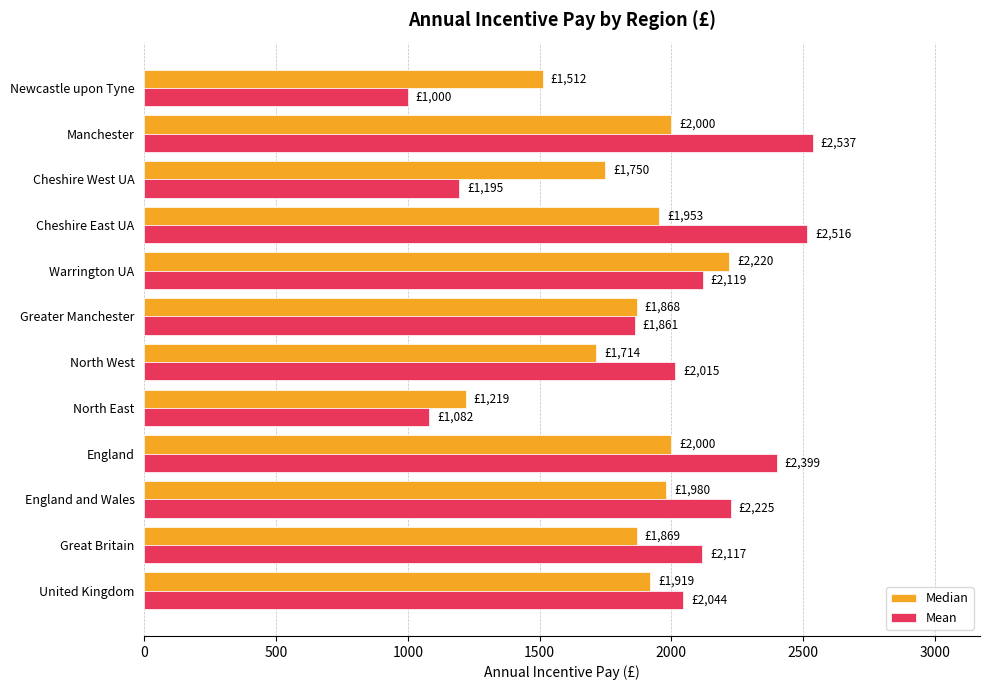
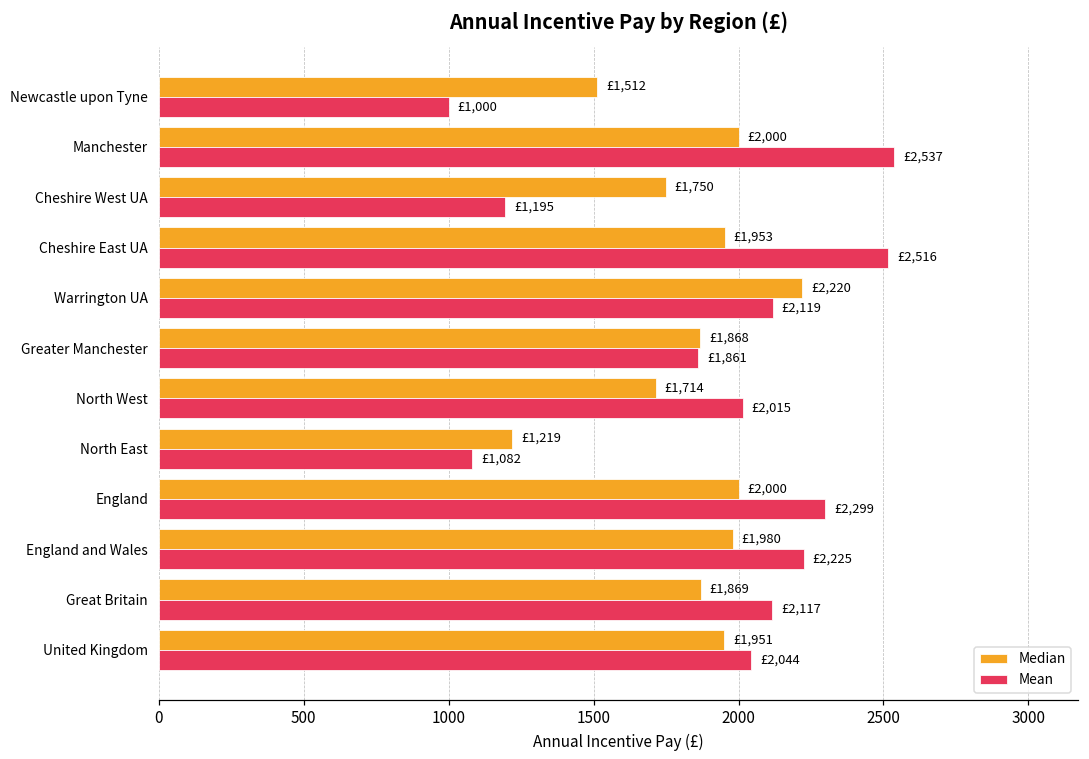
  {
    "Median": {
      "Newcastle upon Tyne": "£1,512",
      "Manchester": "£2,000",
      "Cheshire West UA": "£1,750",
      "Cheshire East UA": "£1,953",
      "Warrington UA": "£2,220",
      "Greater Manchester": "£1,868",
      "North West": "£1,714",
      "North East": "£1,219",
      "England": "£2,000",
      "England and Wales": "£1,980",
      "Great Britain": "£1,869",
-     "United Kingdom": "£1,919"
+     "United Kingdom": "£1,951"
    },
    "Mean": {
      "Newcastle upon Tyne": "£1,000",
      "Manchester": "£2,537",
      "Cheshire West UA": "£1,195",
      "Cheshire East UA": "£2,516",
      "Warrington UA": "£2,119",
      "Greater Manchester": "£1,861",
      "North West": "£2,015",
      "North East": "£1,082",
-     "England": "£2,399",
+     "England": "£2,299",
      "England and Wales": "£2,225",
      "Great Britain": "£2,117",
      "United Kingdom": "£2,044"
    }
  }
